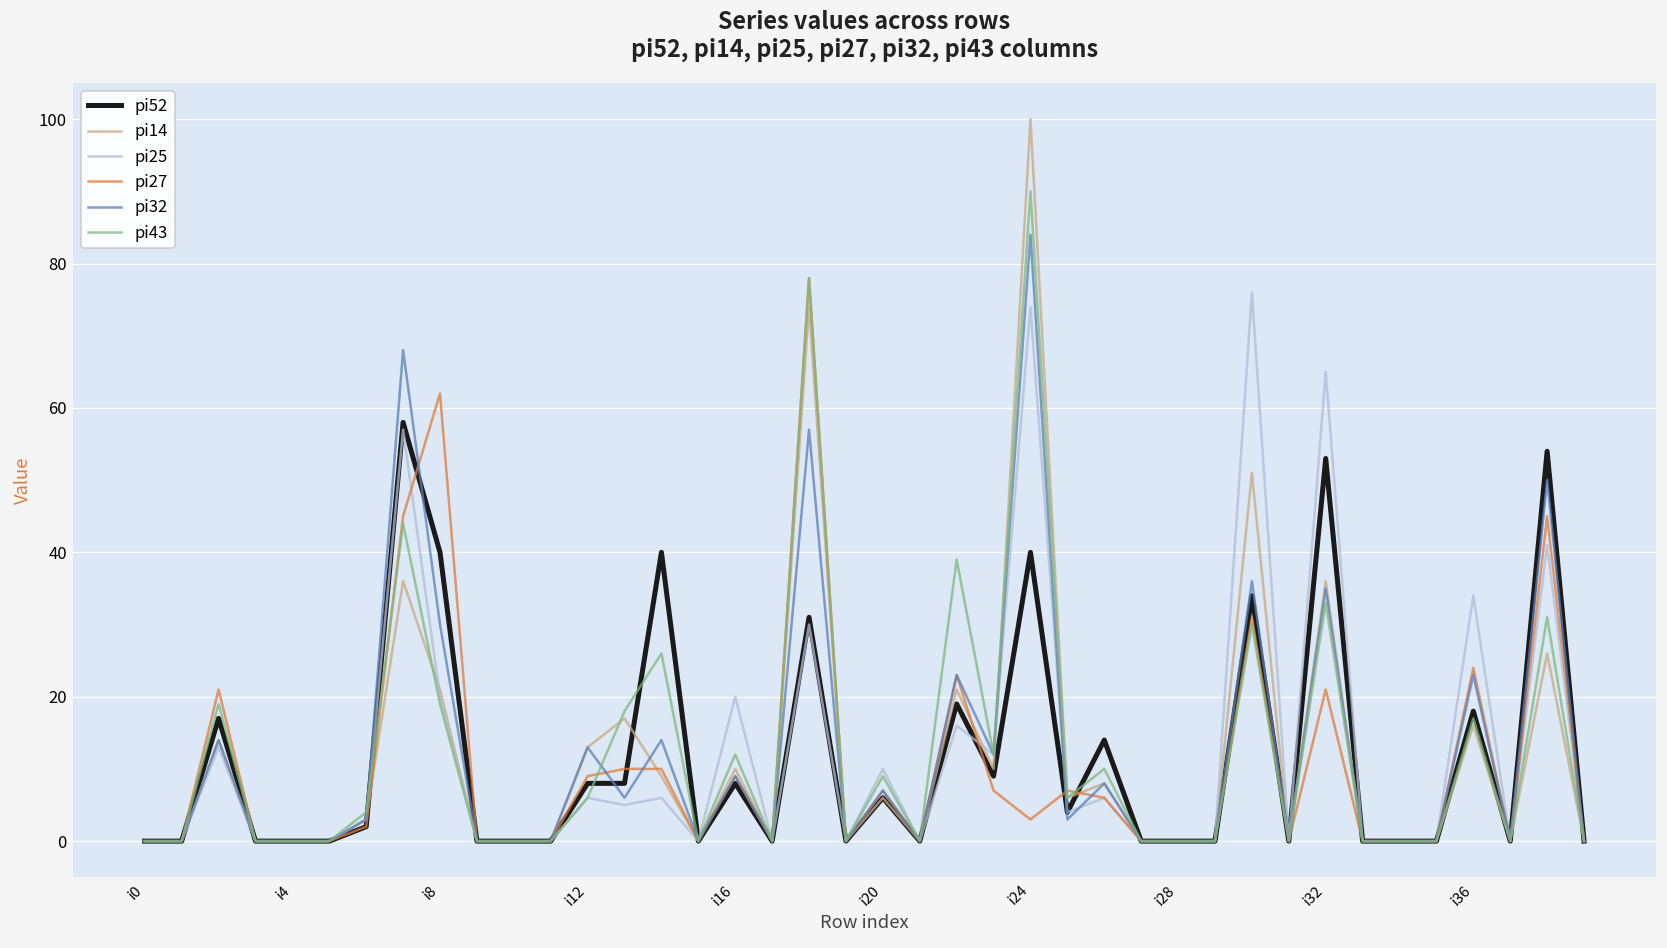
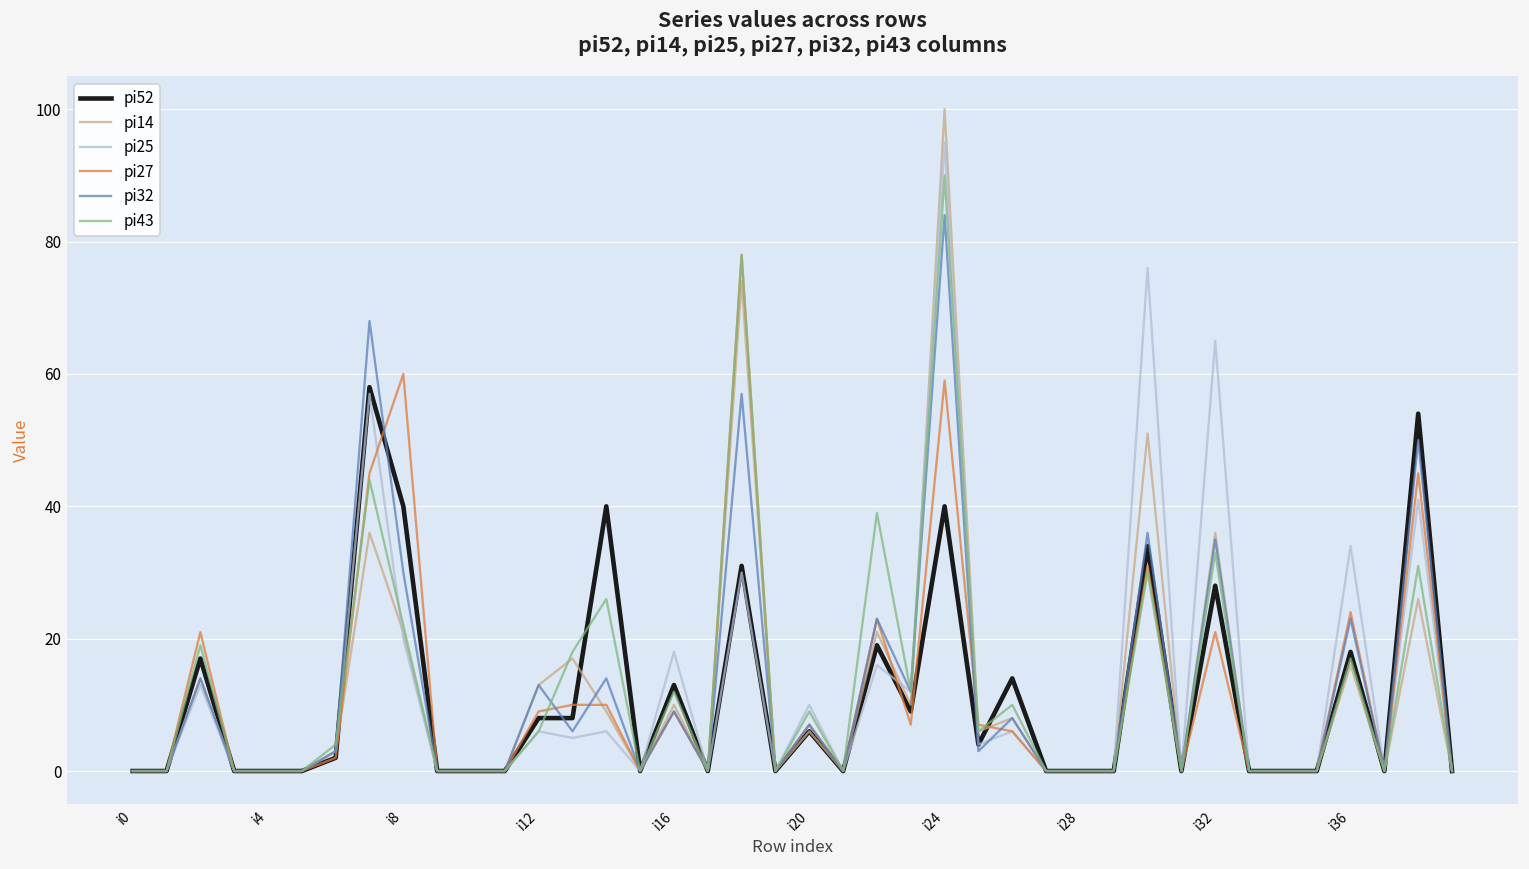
  {
    "pi52": {
      "i8": 40,
      "i12": 8,
-     "i16": 8,
+     "i16": 13,
      "i24": 40,
-     "i32": 53,
+     "i32": 28,
      "i36": 18
    },
    "pi14": {
      "i8": 21,
      "i16": 10,
      "i24": 100,
      "i32": 36,
      "i36": 16
    },
    "pi25": {
      "i8": 20,
-     "i16": 20,
+     "i16": 18,
      "i20": 10,
-     "i24": 74,
+     "i24": 95,
      "i32": 65,
      "i36": 34
    },
    "pi27": {
-     "i8": 62,
+     "i8": 60,
      "i12": 9,
-     "i24": 3,
+     "i24": 59,
      "i32": 21,
      "i36": 24
    },
    "pi32": {
      "i8": 30,
      "i24": 84,
      "i32": 35,
      "i36": 23
    },
    "pi43": {
-     "i8": 19,
+     "i8": 22,
      "i16": 12,
      "i20": 9,
      "i24": 90,
      "i32": 33,
      "i36": 17
    }
  }
